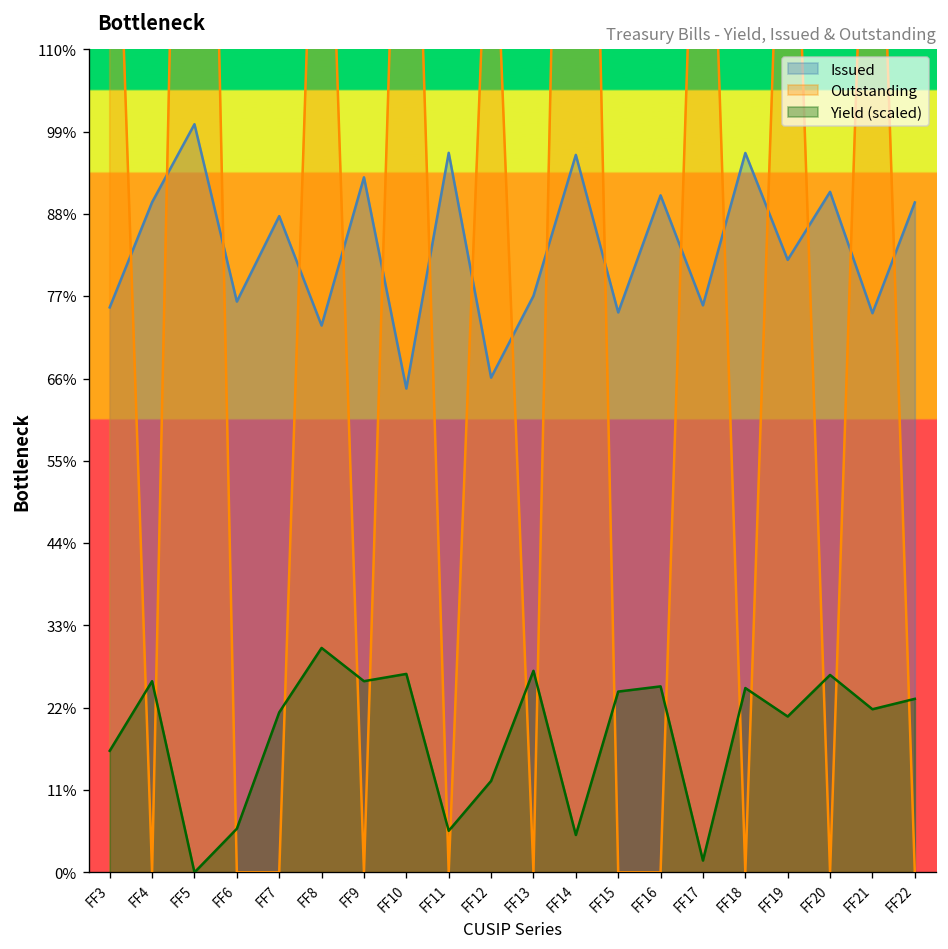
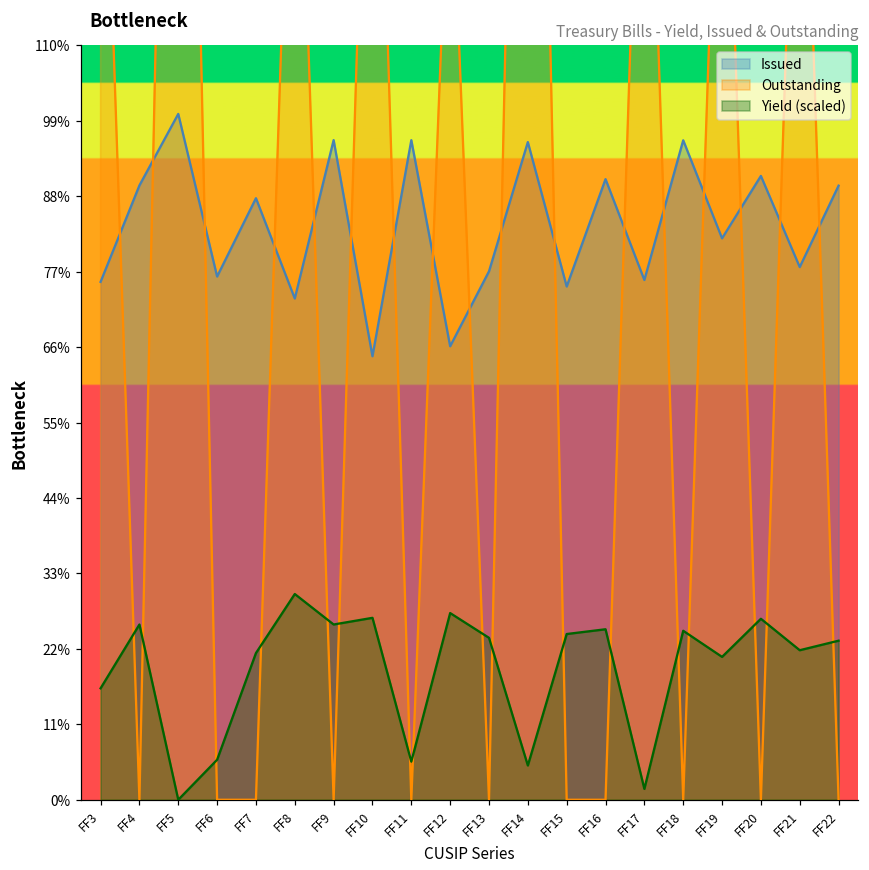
  {
    "Issued": {
      "FF3": "76%",
      "FF4": "90%",
      "FF5": "100%",
      "FF6": "76%",
      "FF7": "88%",
      "FF8": "73%",
-     "FF9": "93%",
+     "FF9": "96%",
      "FF10": "65%",
      "FF11": "96%",
      "FF12": "66%",
      "FF13": "77%",
      "FF14": "96%",
      "FF15": "75%",
      "FF16": "90%",
      "FF17": "76%",
      "FF18": "96%",
      "FF19": "82%",
      "FF20": "91%",
-     "FF21": "75%",
+     "FF21": "78%",
      "FF22": "90%"
    },
    "Outstanding": {
      "FF4": "0%",
      "FF6": "0%",
      "FF7": "0%",
      "FF9": "0%",
      "FF11": "0%",
      "FF13": "0%",
      "FF15": "0%",
      "FF16": "0%",
      "FF18": "0%",
      "FF20": "0%",
      "FF22": "0%"
    },
    "Yield (scaled)": {
      "FF3": "16%",
      "FF4": "26%",
      "FF5": "0%",
      "FF6": "6%",
      "FF7": "21%",
      "FF8": "30%",
      "FF9": "26%",
      "FF10": "27%",
      "FF11": "6%",
-     "FF12": "12%",
-     "FF13": "27%",
+     "FF12": "27%",
+     "FF13": "24%",
      "FF14": "5%",
      "FF15": "24%",
      "FF16": "25%",
      "FF17": "2%",
      "FF18": "25%",
      "FF19": "21%",
      "FF20": "26%",
      "FF21": "22%",
      "FF22": "23%"
    }
  }
